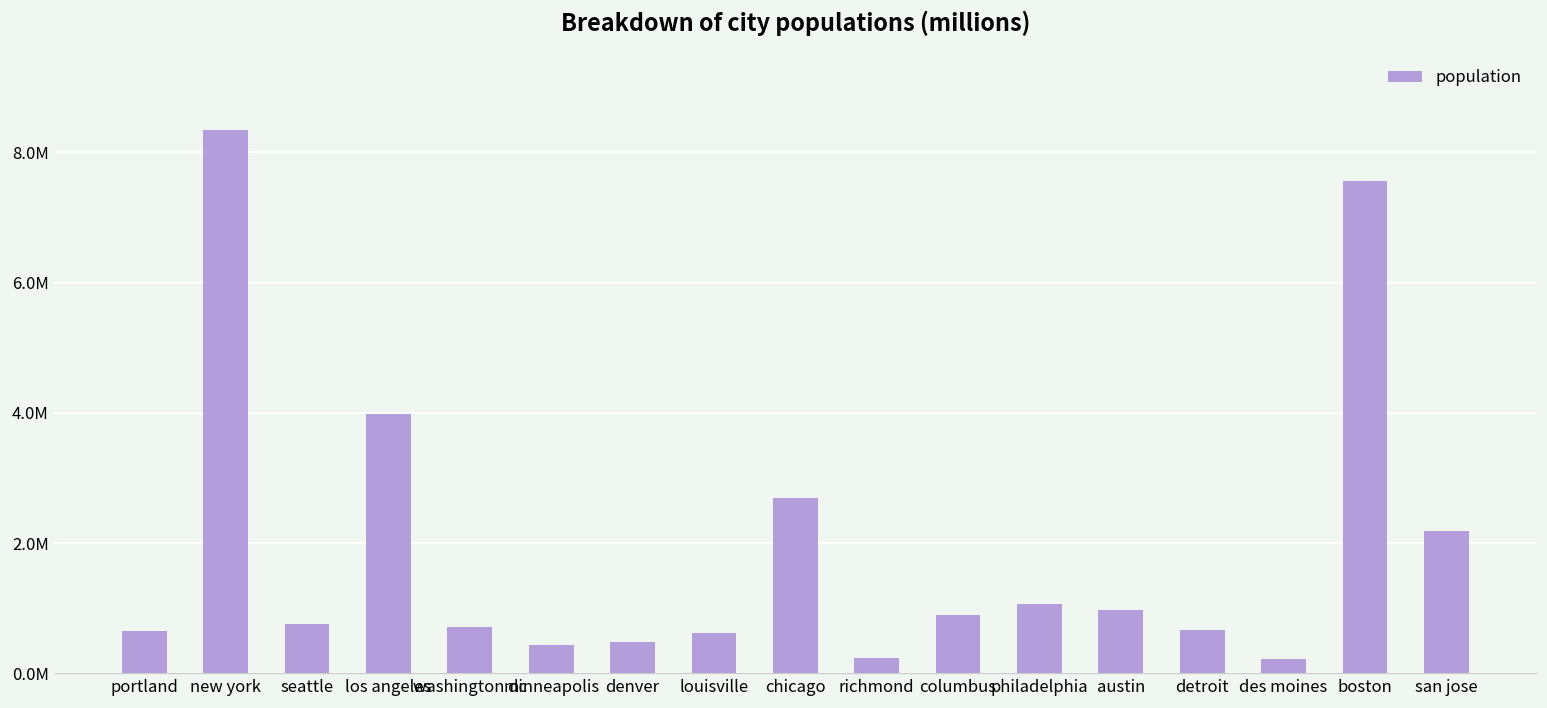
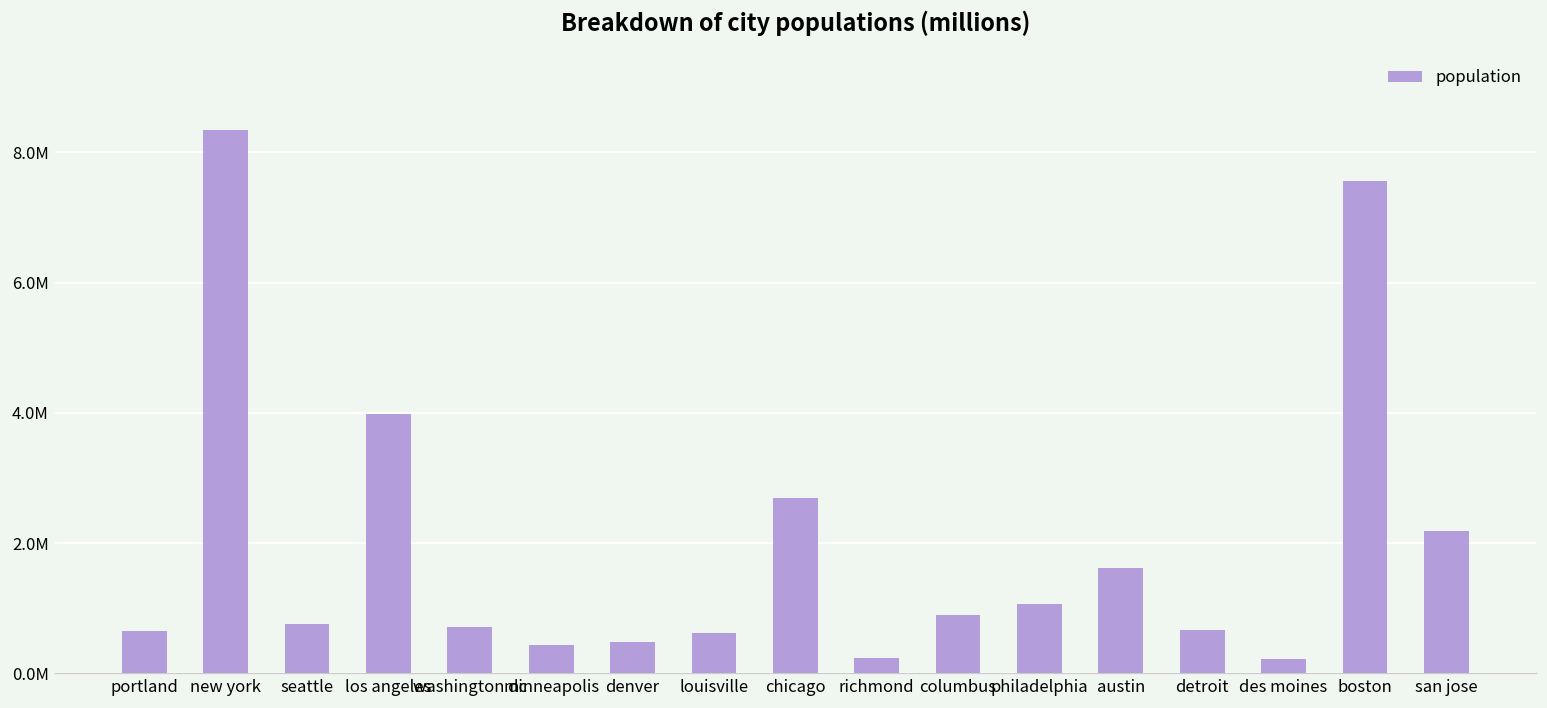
  {
    "portland": 700000,
    "new york": 8300000,
    "seattle": 800000,
    "denver": 500000,
    "louisville": 600000,
    "chicago": 2700000,
    "richmond": 200000,
    "columbus": 900000,
    "philadelphia": 1100000,
-   "austin": 1000000,
+   "austin": 1600000,
    "detroit": 700000,
    "des moines": 200000,
    "boston": 7600000,
    "san jose": 2200000
  }
